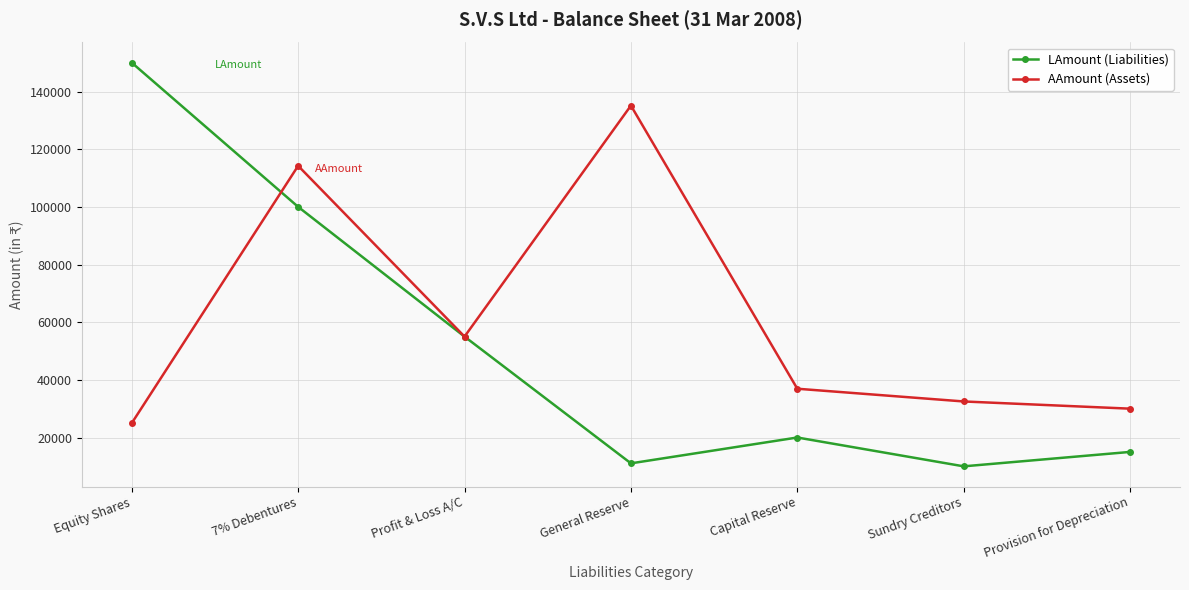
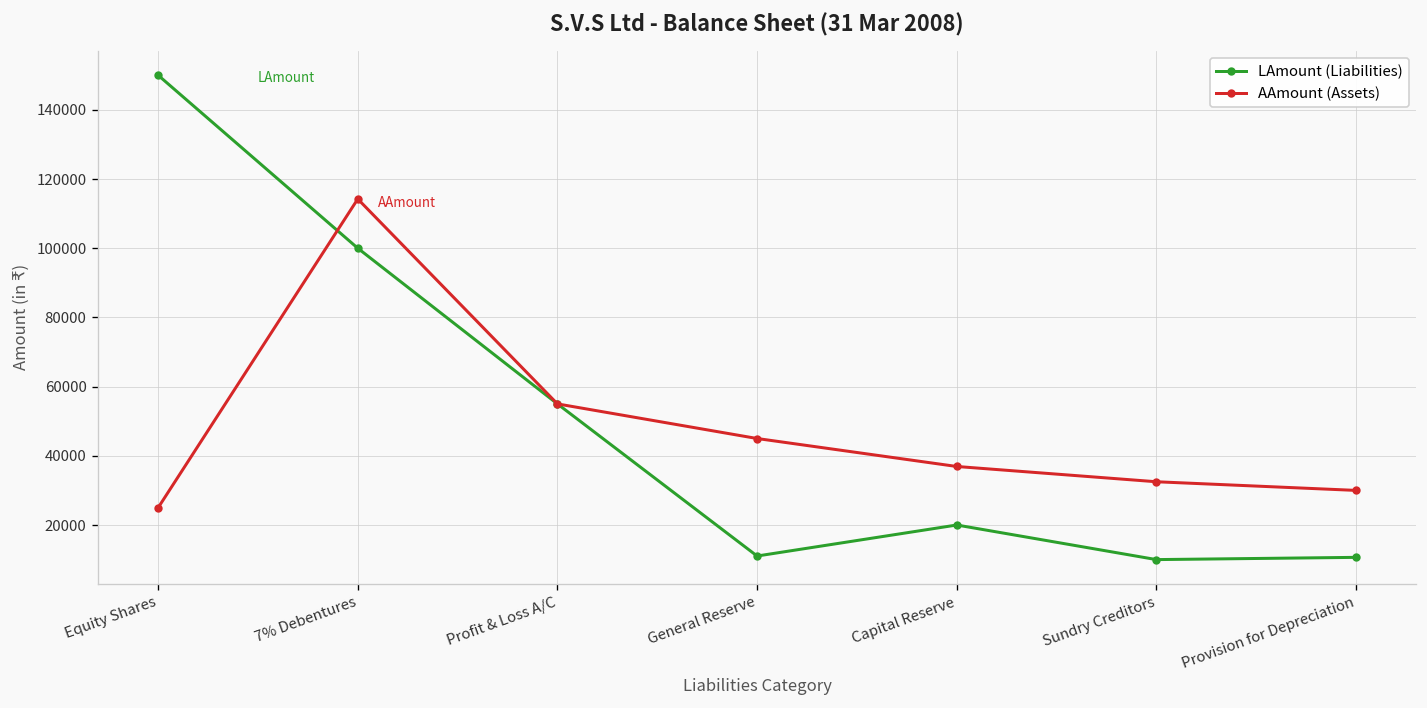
  {
    "LAmount (Liabilities)": {
      "Equity Shares": 150000,
      "7% Debentures": 100000,
      "General Reserve": 11000,
      "Capital Reserve": 20000,
      "Sundry Creditors": 10000,
-     "Provision for Depreciation": 15000
+     "Provision for Depreciation": 11000
    },
    "AAmount (Assets)": {
      "Equity Shares": 25000,
      "7% Debentures": 114000,
-     "General Reserve": 135000,
+     "General Reserve": 45000,
      "Capital Reserve": 37000,
      "Sundry Creditors": 33000,
      "Provision for Depreciation": 30000
    }
  }
